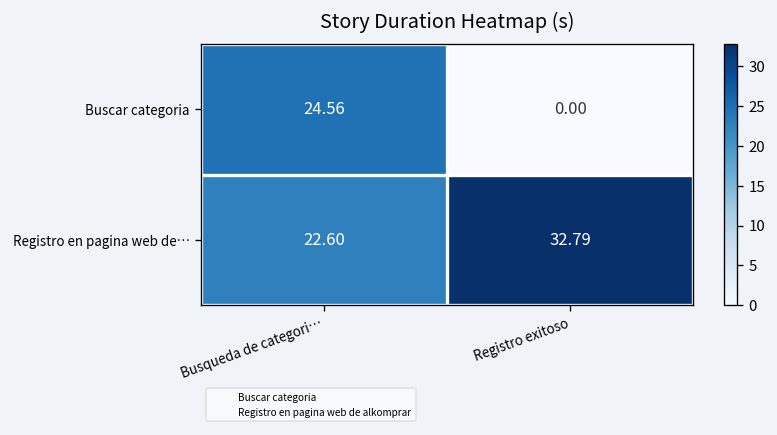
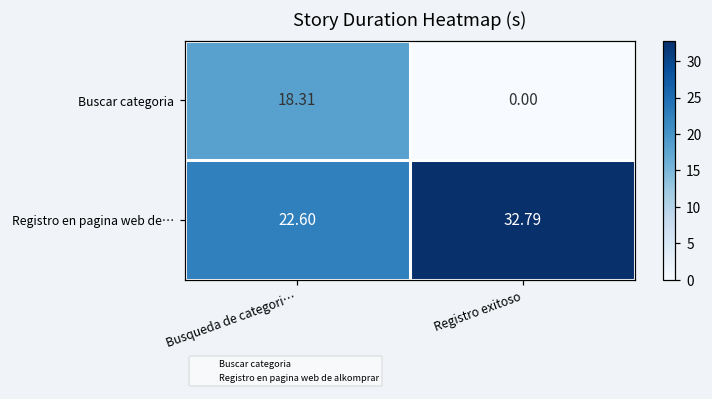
  {
    "Buscar categoria": {
-     "Busqueda de categori…": 24.56,
+     "Busqueda de categori…": 18.31,
      "Registro exitoso": 0.00
    },
    "Registro en pagina web de…": {
      "Busqueda de categori…": 22.60,
      "Registro exitoso": 32.79
    }
  }
